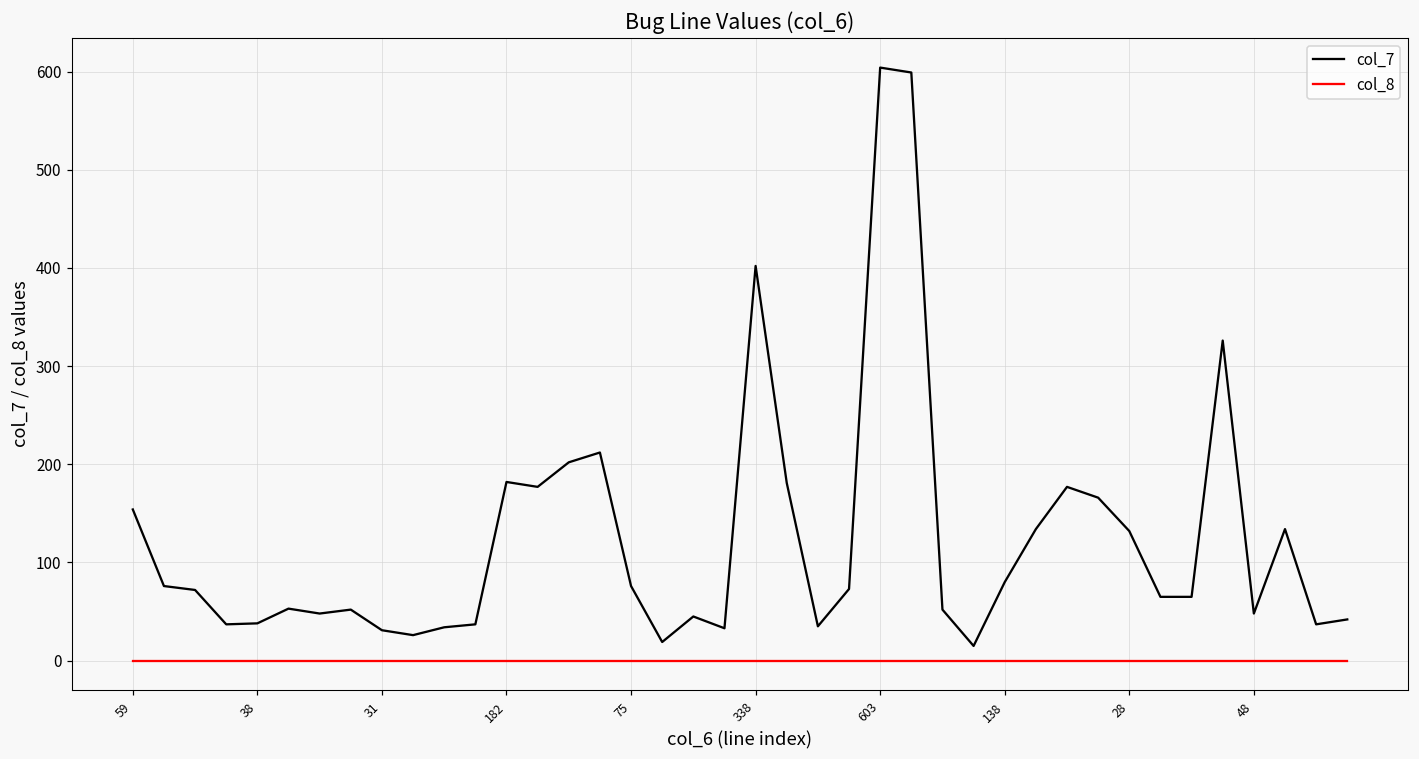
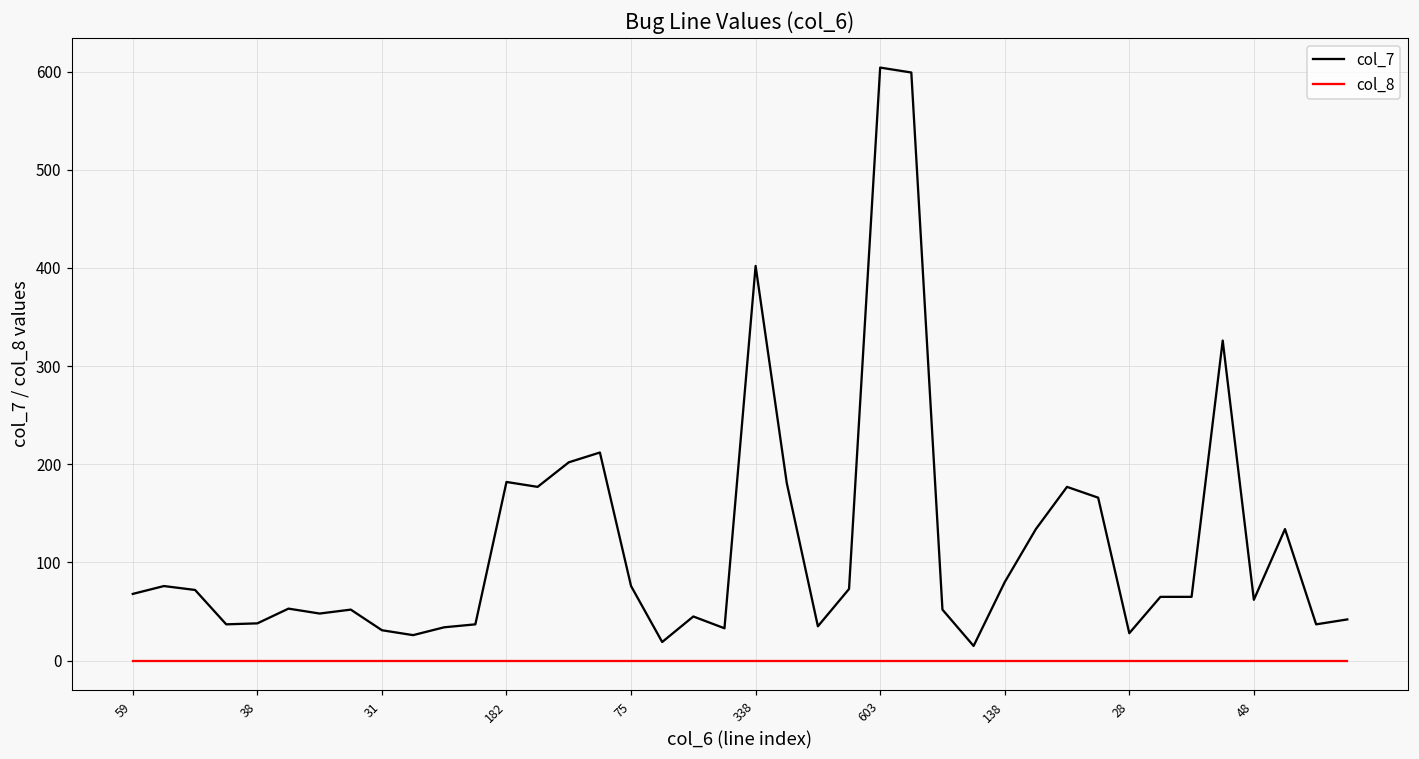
  {
    "col_7": {
-     "59": 150,
+     "59": 70,
      "182": 180,
      "75": 80,
      "338": 400,
      "603": 600,
      "138": 80,
-     "28": 130,
-     "48": 50
+     "28": 30,
+     "48": 60
    },
    "col_8": {
      "59": 0,
      "182": 0,
      "75": 0,
      "338": 0,
      "603": 0,
      "138": 0,
      "28": 0,
      "48": 0
    }
  }
